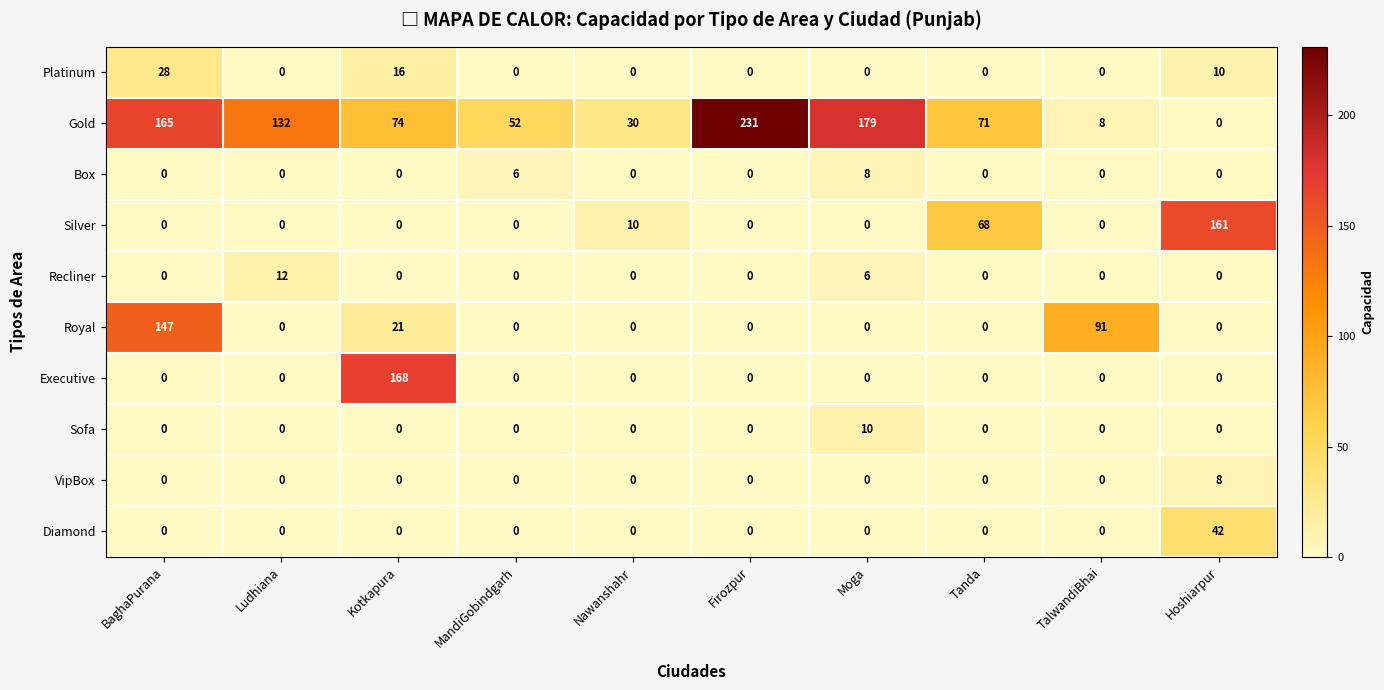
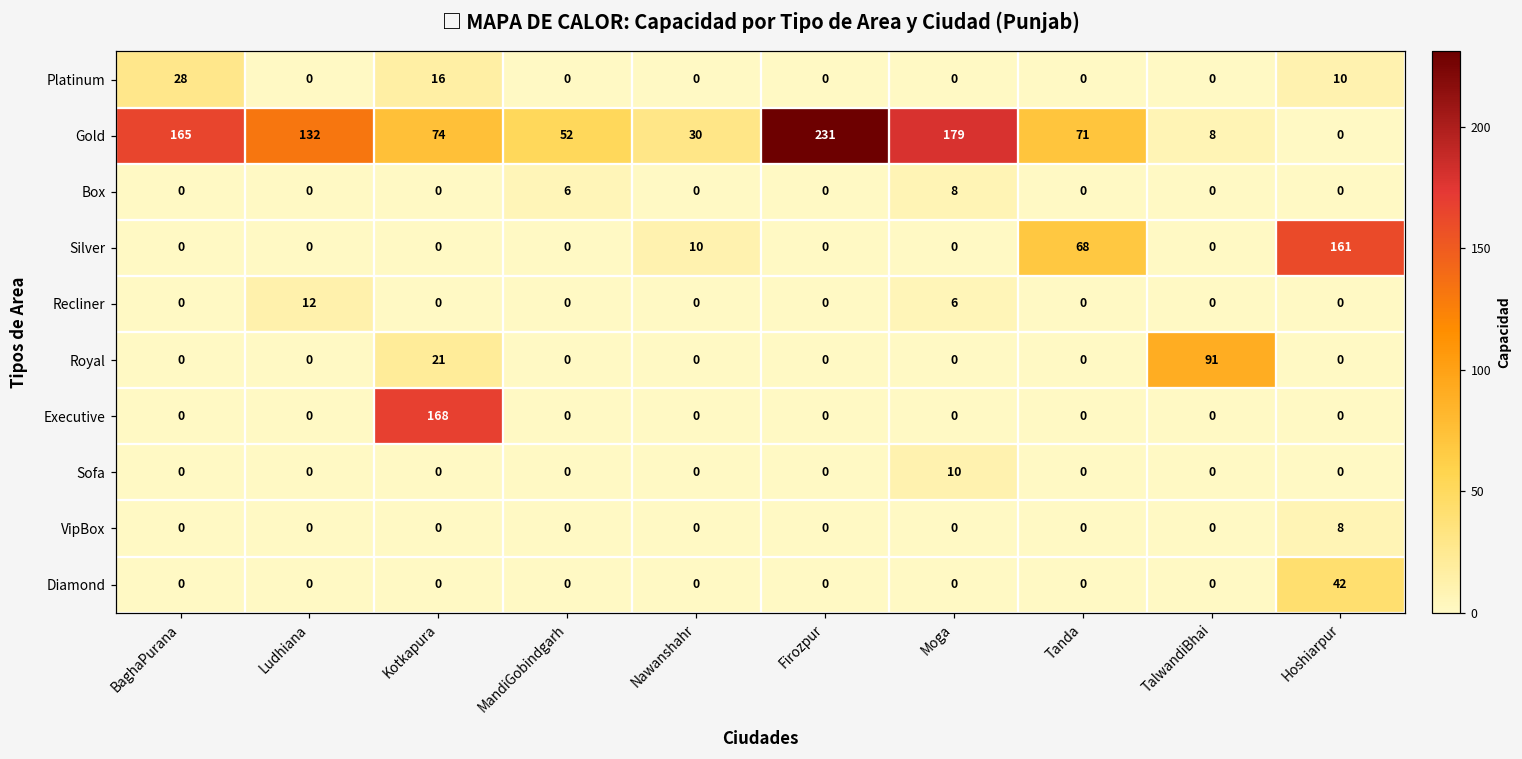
  {
    "Platinum": {
      "BaghaPurana": 28,
      "Ludhiana": 0,
      "Kotkapura": 16,
      "MandiGobindgarh": 0,
      "Nawanshahr": 0,
      "Firozpur": 0,
      "Moga": 0,
      "Tanda": 0,
      "TalwandiBhai": 0,
      "Hoshiarpur": 10
    },
    "Gold": {
      "BaghaPurana": 165,
      "Ludhiana": 132,
      "Kotkapura": 74,
      "MandiGobindgarh": 52,
      "Nawanshahr": 30,
      "Firozpur": 231,
      "Moga": 179,
      "Tanda": 71,
      "TalwandiBhai": 8,
      "Hoshiarpur": 0
    },
    "Box": {
      "BaghaPurana": 0,
      "Ludhiana": 0,
      "Kotkapura": 0,
      "MandiGobindgarh": 6,
      "Nawanshahr": 0,
      "Firozpur": 0,
      "Moga": 8,
      "Tanda": 0,
      "TalwandiBhai": 0,
      "Hoshiarpur": 0
    },
    "Silver": {
      "BaghaPurana": 0,
      "Ludhiana": 0,
      "Kotkapura": 0,
      "MandiGobindgarh": 0,
      "Nawanshahr": 10,
      "Firozpur": 0,
      "Moga": 0,
      "Tanda": 68,
      "TalwandiBhai": 0,
      "Hoshiarpur": 161
    },
    "Recliner": {
      "BaghaPurana": 0,
      "Ludhiana": 12,
      "Kotkapura": 0,
      "MandiGobindgarh": 0,
      "Nawanshahr": 0,
      "Firozpur": 0,
      "Moga": 6,
      "Tanda": 0,
      "TalwandiBhai": 0,
      "Hoshiarpur": 0
    },
    "Royal": {
-     "BaghaPurana": 147,
+     "BaghaPurana": 0,
      "Ludhiana": 0,
      "Kotkapura": 21,
      "MandiGobindgarh": 0,
      "Nawanshahr": 0,
      "Firozpur": 0,
      "Moga": 0,
      "Tanda": 0,
      "TalwandiBhai": 91,
      "Hoshiarpur": 0
    },
    "Executive": {
      "BaghaPurana": 0,
      "Ludhiana": 0,
      "Kotkapura": 168,
      "MandiGobindgarh": 0,
      "Nawanshahr": 0,
      "Firozpur": 0,
      "Moga": 0,
      "Tanda": 0,
      "TalwandiBhai": 0,
      "Hoshiarpur": 0
    },
    "Sofa": {
      "BaghaPurana": 0,
      "Ludhiana": 0,
      "Kotkapura": 0,
      "MandiGobindgarh": 0,
      "Nawanshahr": 0,
      "Firozpur": 0,
      "Moga": 10,
      "Tanda": 0,
      "TalwandiBhai": 0,
      "Hoshiarpur": 0
    },
    "VipBox": {
      "BaghaPurana": 0,
      "Ludhiana": 0,
      "Kotkapura": 0,
      "MandiGobindgarh": 0,
      "Nawanshahr": 0,
      "Firozpur": 0,
      "Moga": 0,
      "Tanda": 0,
      "TalwandiBhai": 0,
      "Hoshiarpur": 8
    },
    "Diamond": {
      "BaghaPurana": 0,
      "Ludhiana": 0,
      "Kotkapura": 0,
      "MandiGobindgarh": 0,
      "Nawanshahr": 0,
      "Firozpur": 0,
      "Moga": 0,
      "Tanda": 0,
      "TalwandiBhai": 0,
      "Hoshiarpur": 42
    }
  }
